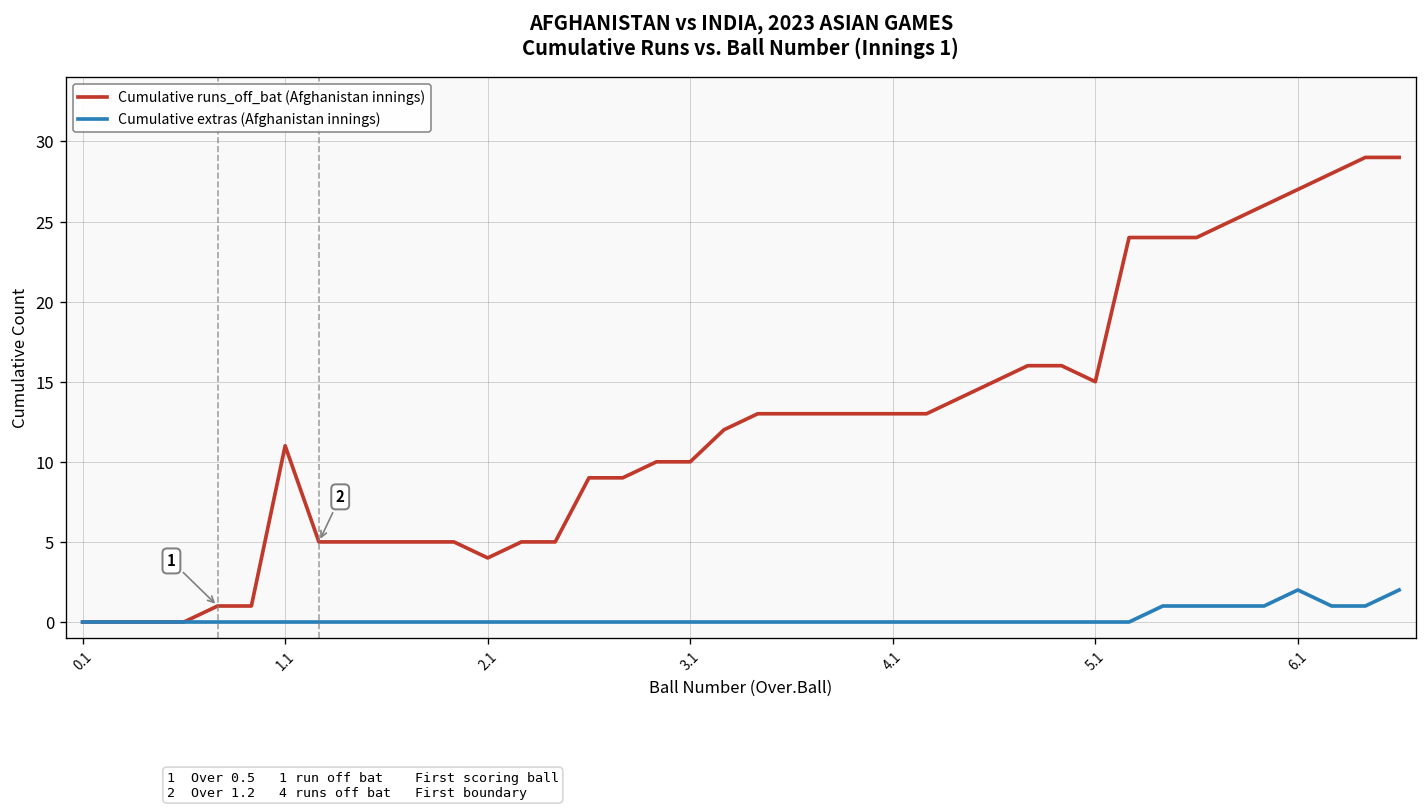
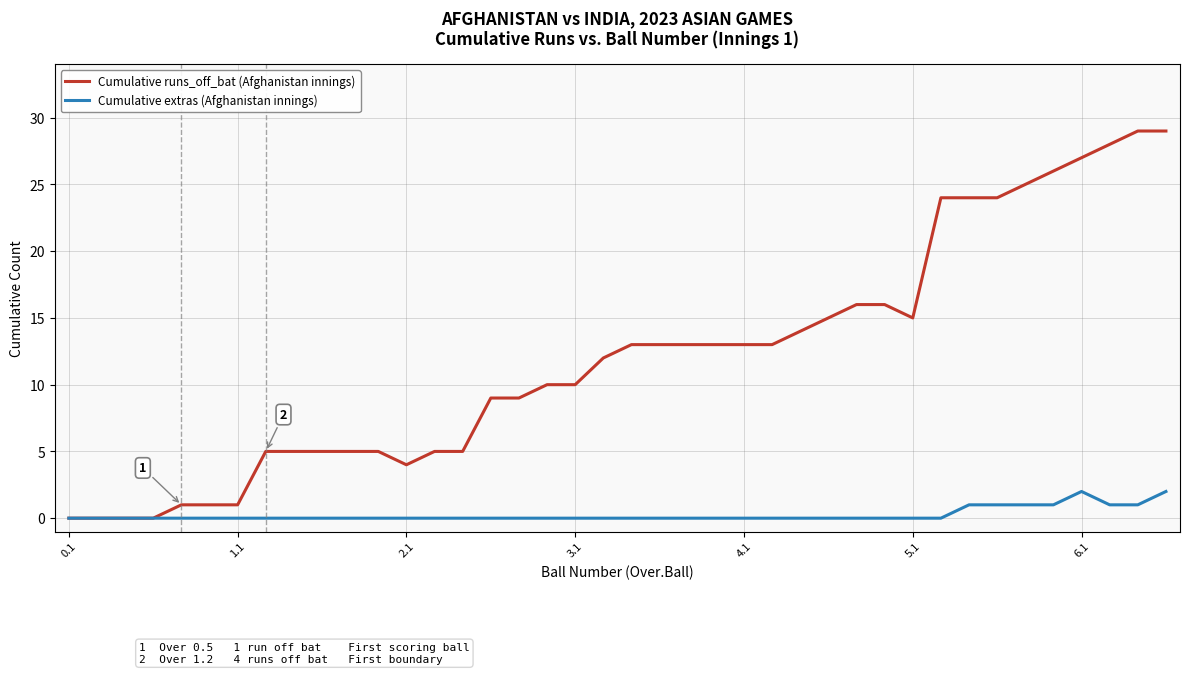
  {
    "Cumulative runs_off_bat (Afghanistan innings)": {
-     "1.1": 11,
+     "1.1": 1,
      "2.1": 4,
      "3.1": 10,
      "4.1": 13,
      "5.1": 15,
      "6.1": 27
    },
    "Cumulative extras (Afghanistan innings)": {
      "1.1": 0,
      "2.1": 0,
      "3.1": 0,
      "4.1": 0,
      "5.1": 0,
      "6.1": 2
    }
  }
